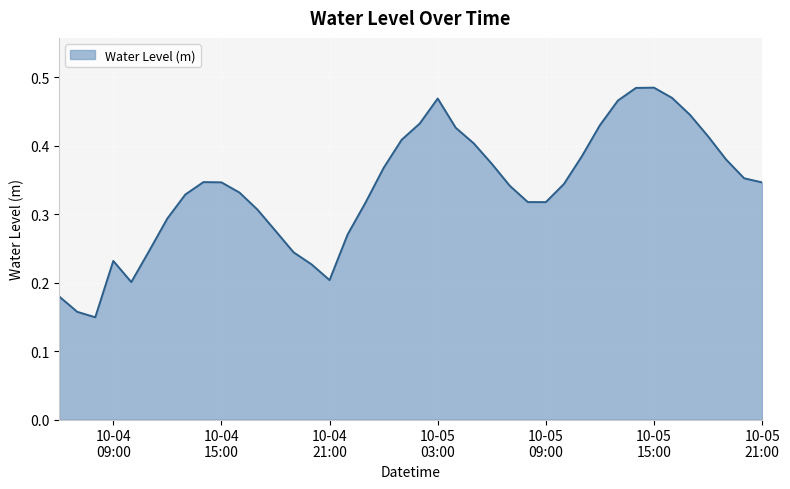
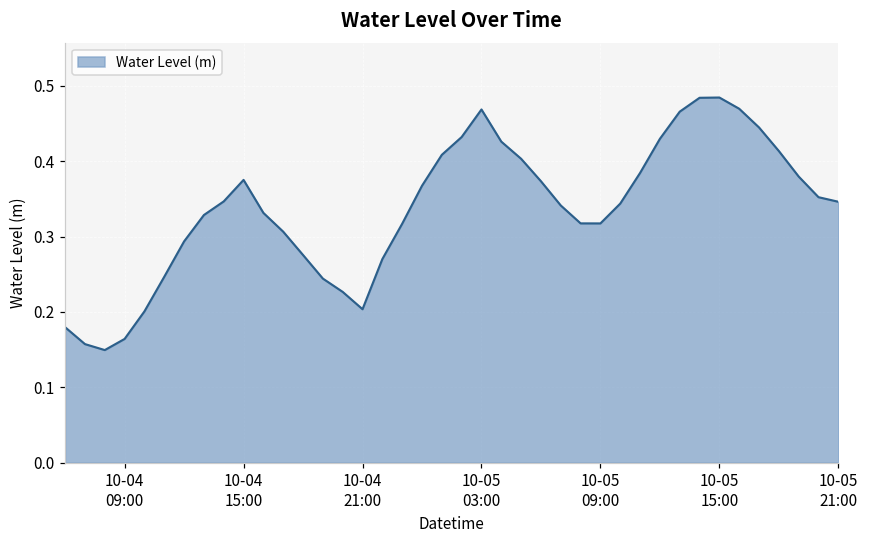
  {
-   "10-04 09:00": 0.23,
-   "10-04 15:00": 0.35,
+   "10-04 09:00": 0.16,
+   "10-04 15:00": 0.38,
    "10-04 21:00": 0.20,
    "10-05 03:00": 0.47,
    "10-05 09:00": 0.32,
    "10-05 15:00": 0.48,
    "10-05 21:00": 0.35
  }
